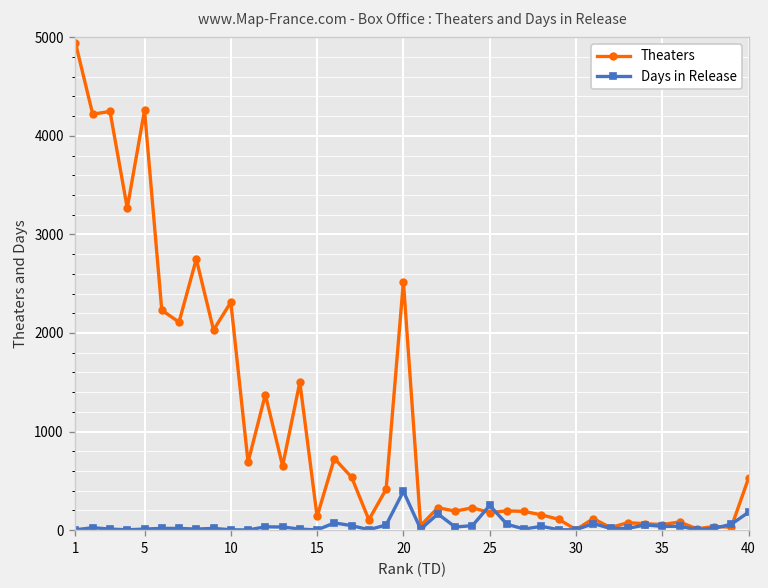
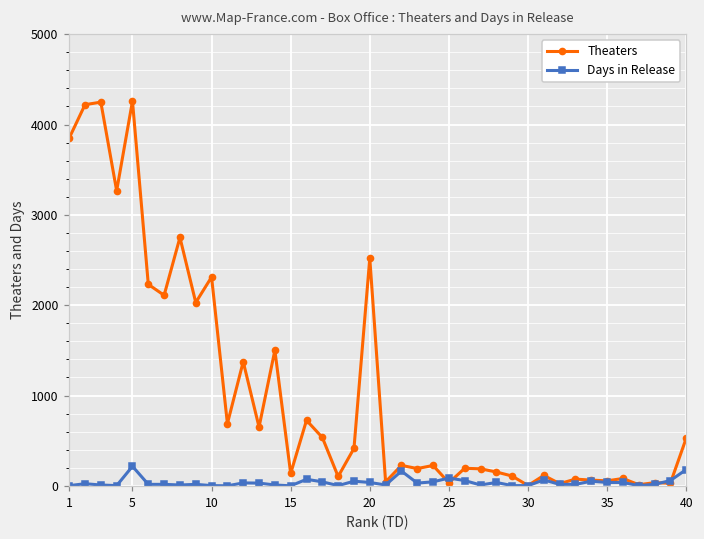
  {
    "Theaters": {
-     "1": 4900,
+     "1": 3900,
      "5": 4300,
      "10": 2300,
      "15": 100,
      "20": 2500,
-     "25": 200,
+     "25": 0,
      "40": 500
    },
    "Days in Release": {
      "1": 0,
-     "5": 0,
+     "5": 200,
      "10": 0,
      "15": 0,
-     "20": 400,
-     "25": 300,
+     "20": 0,
+     "25": 100,
      "40": 200
    }
  }
